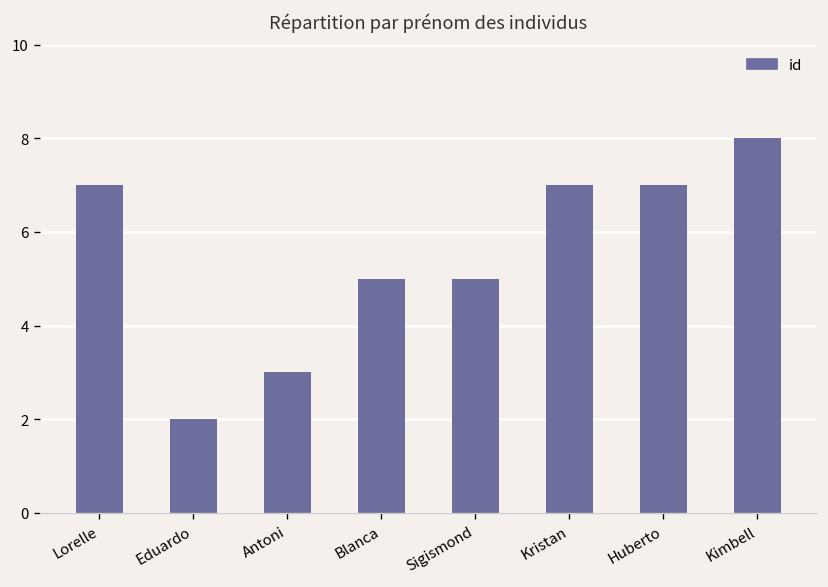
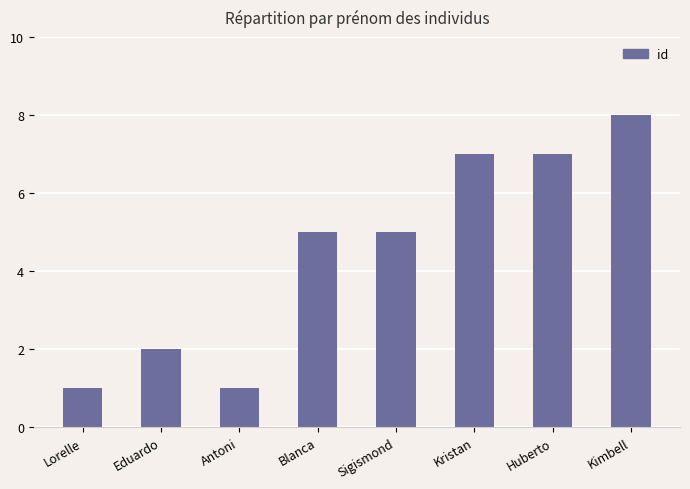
  {
-   "Lorelle": 7,
+   "Lorelle": 1,
    "Eduardo": 2,
-   "Antoni": 3,
+   "Antoni": 1,
    "Blanca": 5,
    "Sigismond": 5,
    "Kristan": 7,
    "Huberto": 7,
    "Kimbell": 8
  }
